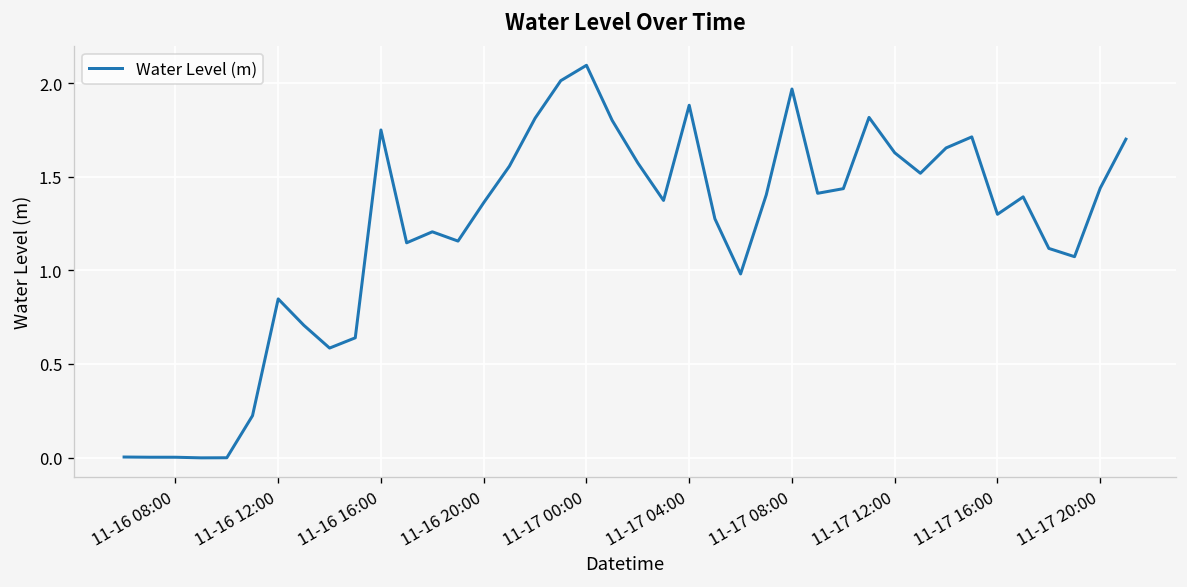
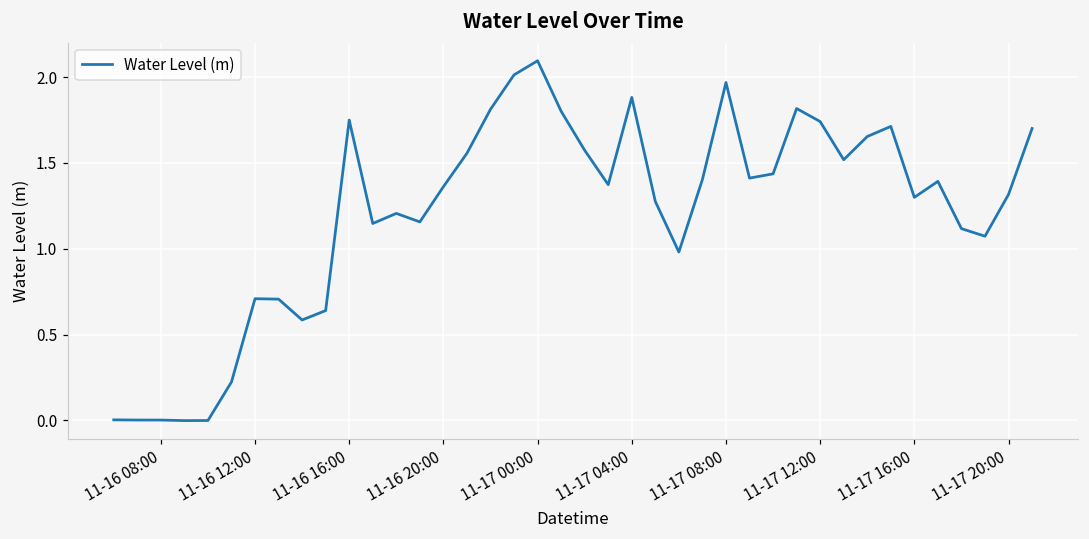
  {
    "11-16 08:00": 0.00,
-   "11-16 12:00": 0.85,
+   "11-16 12:00": 0.71,
    "11-16 16:00": 1.75,
    "11-16 20:00": 1.36,
    "11-17 00:00": 2.10,
    "11-17 04:00": 1.88,
    "11-17 08:00": 1.97,
-   "11-17 12:00": 1.63,
+   "11-17 12:00": 1.74,
    "11-17 16:00": 1.30,
-   "11-17 20:00": 1.44
+   "11-17 20:00": 1.32
  }
